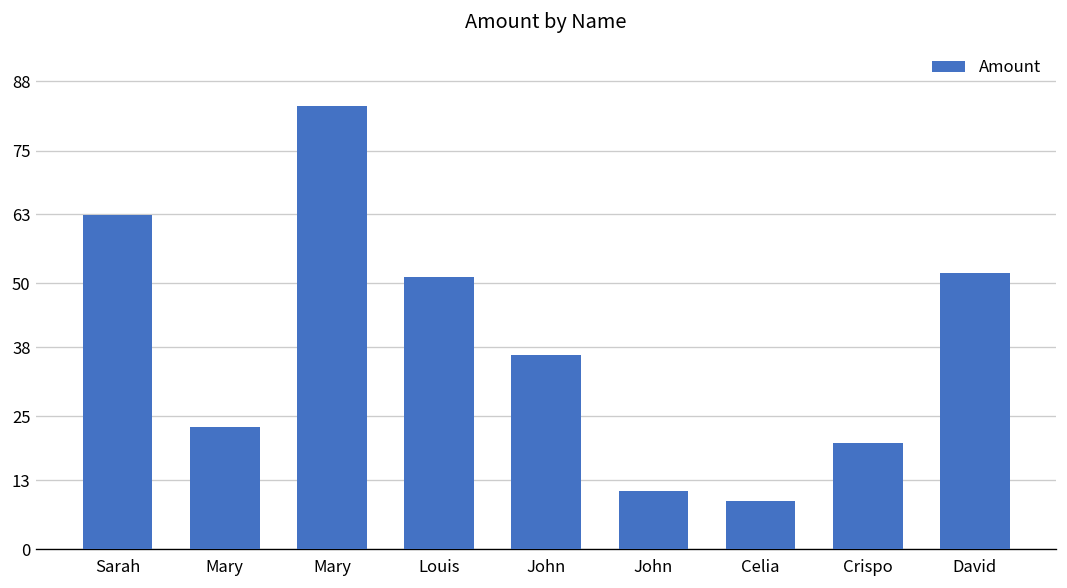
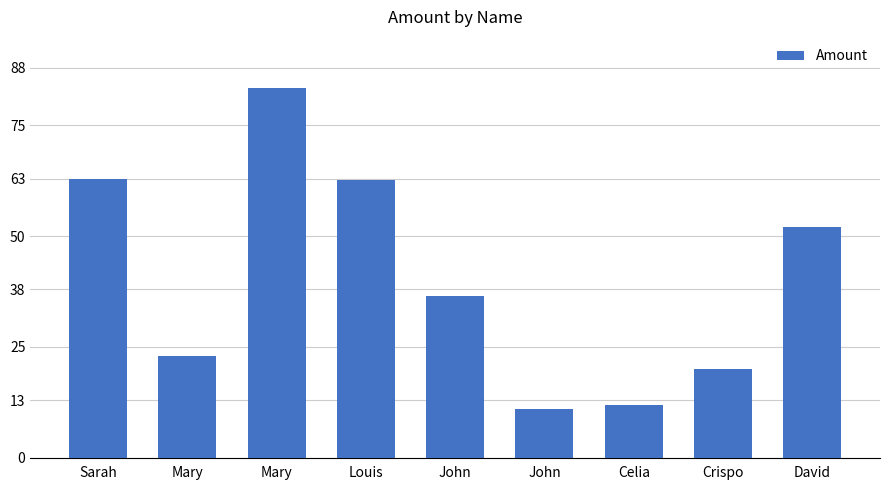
  {
    "Sarah": 63,
-   "Louis": 51,
-   "Celia": 9,
+   "Louis": 63,
+   "Celia": 12,
    "Crispo": 20,
    "David": 52
  }
